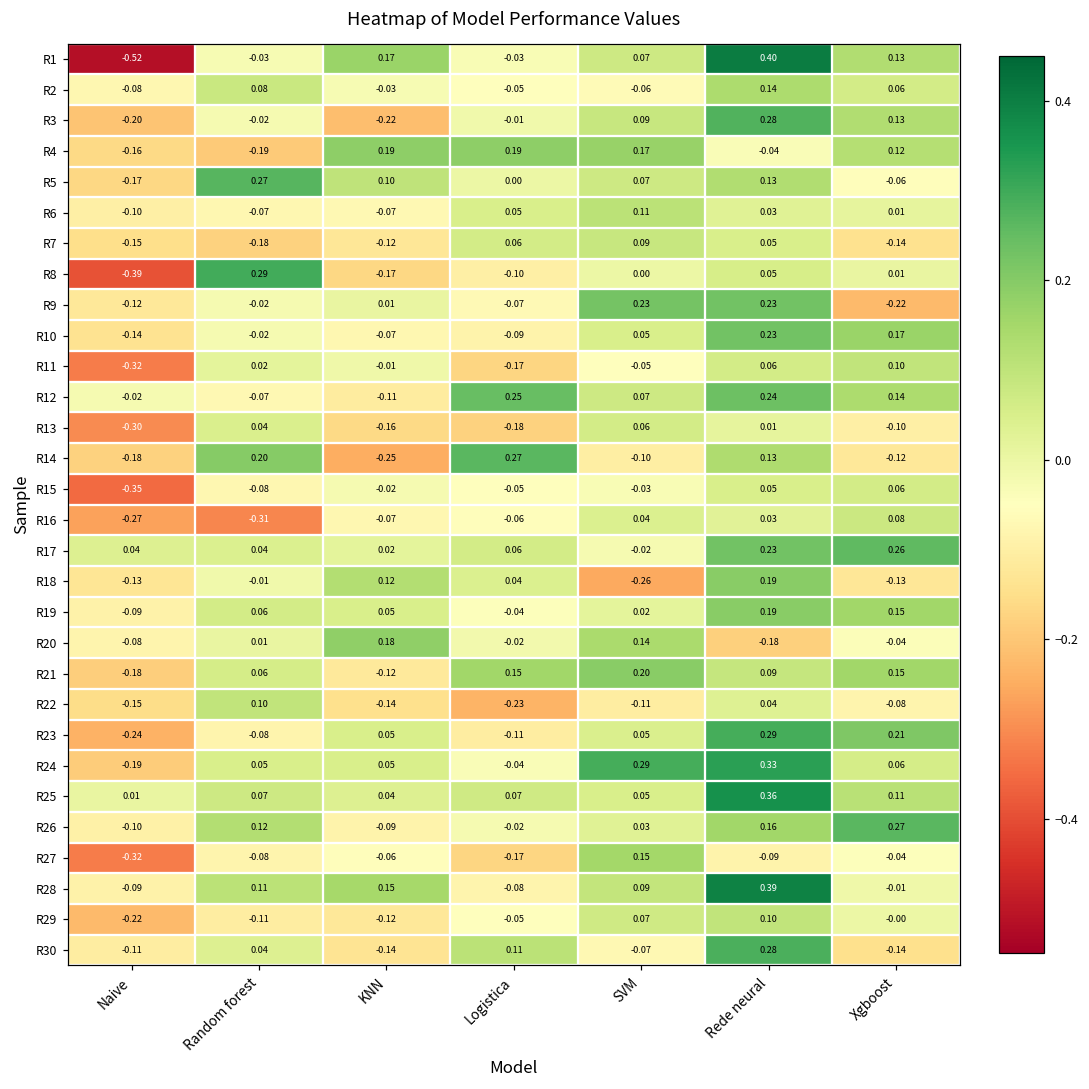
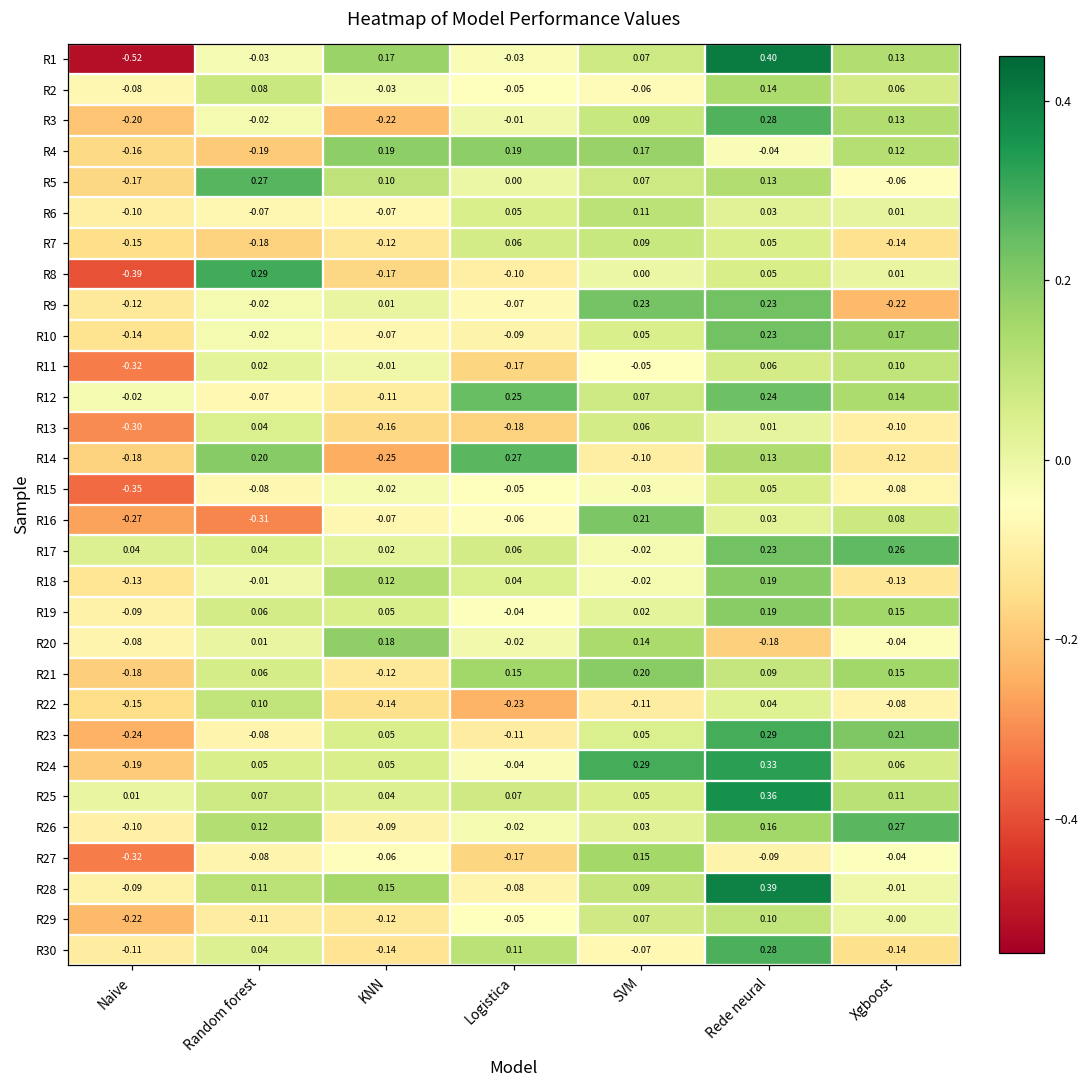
  {
    "R15": {
      "Naive": -0.35,
      "Random forest": -0.08,
      "KNN": -0.02,
      "Logistica": -0.05,
      "SVM": -0.03,
      "Rede neural": 0.05,
-     "Xgboost": 0.06
+     "Xgboost": -0.08
    },
    "R16": {
      "Naive": -0.27,
      "Random forest": -0.31,
      "KNN": -0.07,
      "Logistica": -0.06,
-     "SVM": 0.04,
+     "SVM": 0.21,
      "Rede neural": 0.03,
      "Xgboost": 0.08
    },
    "R18": {
      "Naive": -0.13,
      "Random forest": -0.01,
      "KNN": 0.12,
      "Logistica": 0.04,
-     "SVM": -0.26,
+     "SVM": -0.02,
      "Rede neural": 0.19,
      "Xgboost": -0.13
    }
  }
